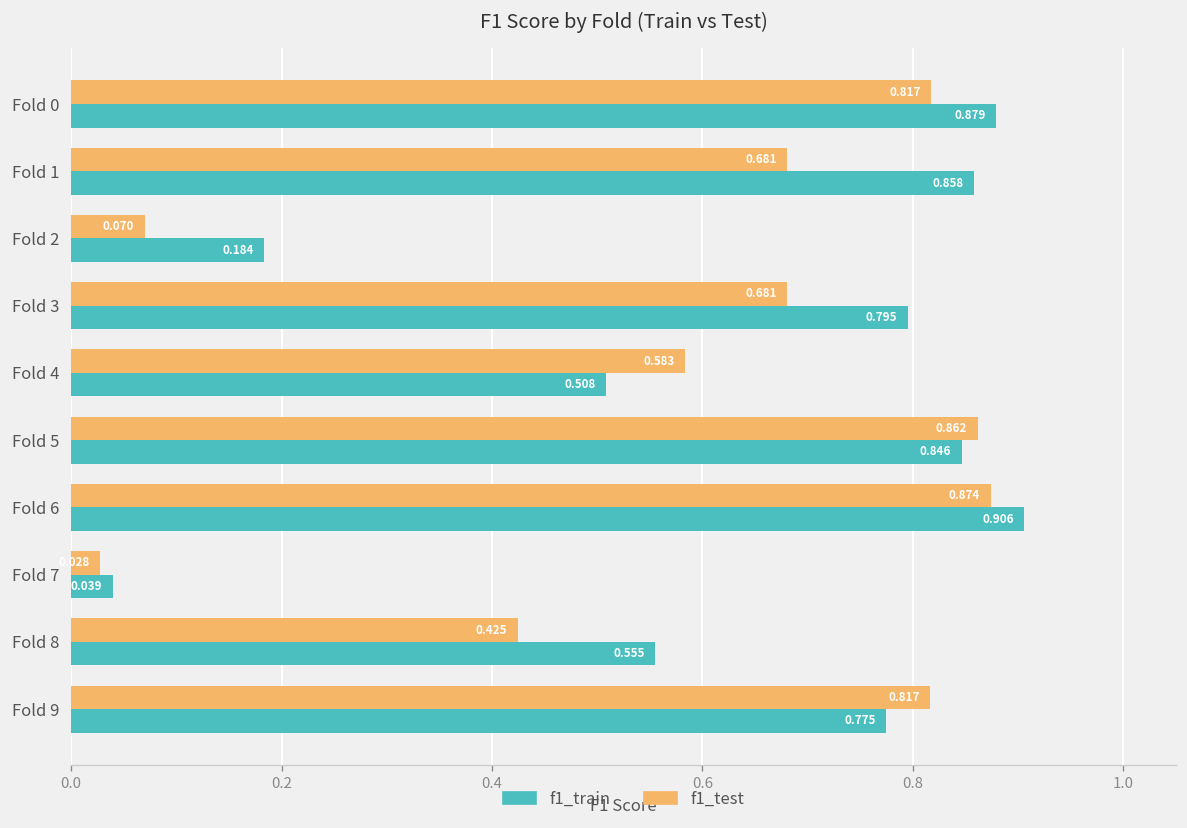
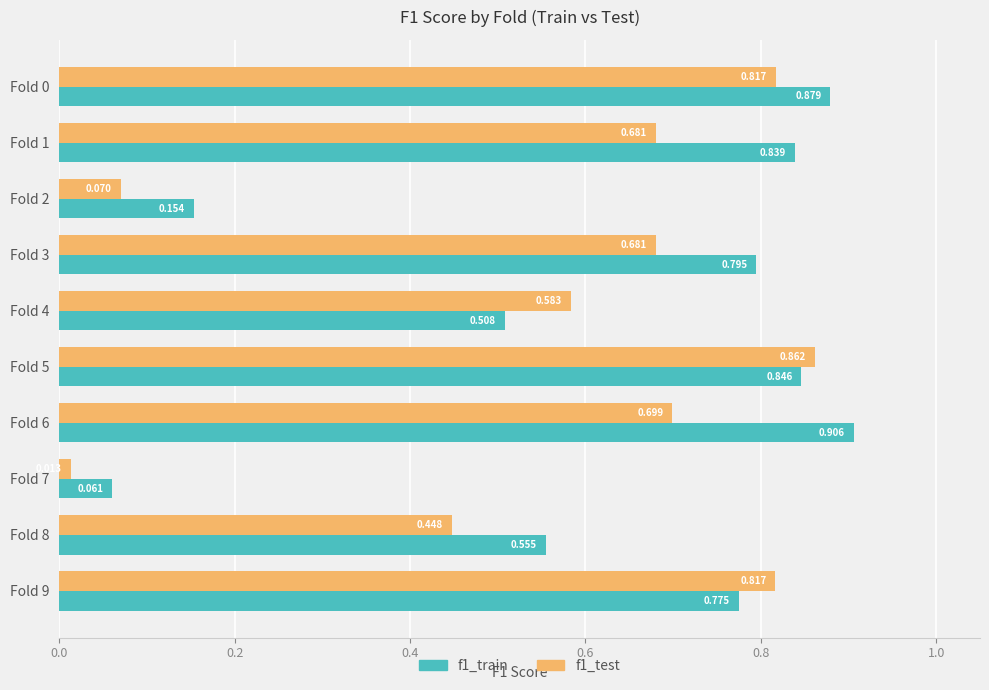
  {
    "f1_train": {
      "Fold 0": 0.879,
-     "Fold 1": 0.858,
-     "Fold 2": 0.184,
+     "Fold 1": 0.839,
+     "Fold 2": 0.154,
      "Fold 3": 0.795,
      "Fold 4": 0.508,
      "Fold 5": 0.846,
      "Fold 6": 0.906,
-     "Fold 7": 0.039,
+     "Fold 7": 0.061,
      "Fold 8": 0.555,
      "Fold 9": 0.775
    },
    "f1_test": {
      "Fold 0": 0.817,
      "Fold 1": 0.681,
      "Fold 2": 0.070,
      "Fold 3": 0.681,
      "Fold 4": 0.583,
      "Fold 5": 0.862,
-     "Fold 6": 0.874,
-     "Fold 7": 0.03,
-     "Fold 8": 0.425,
+     "Fold 6": 0.699,
+     "Fold 7": 0.01,
+     "Fold 8": 0.448,
      "Fold 9": 0.817
    }
  }
